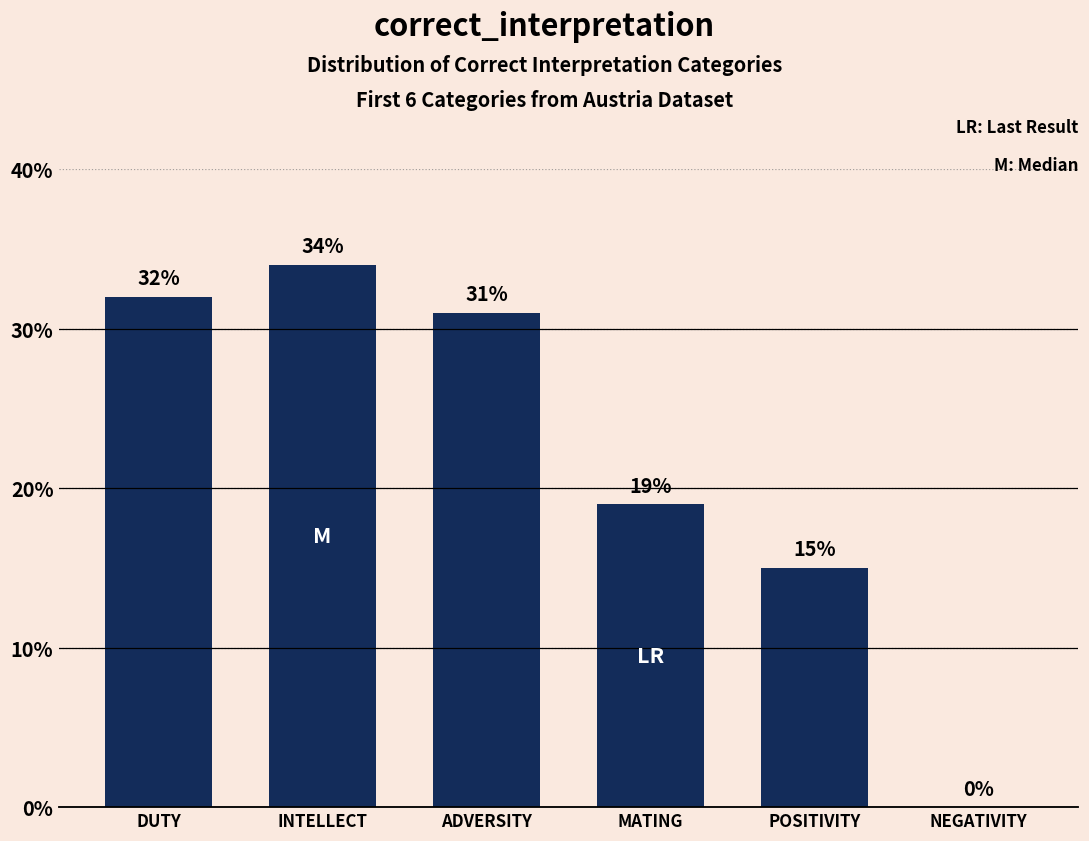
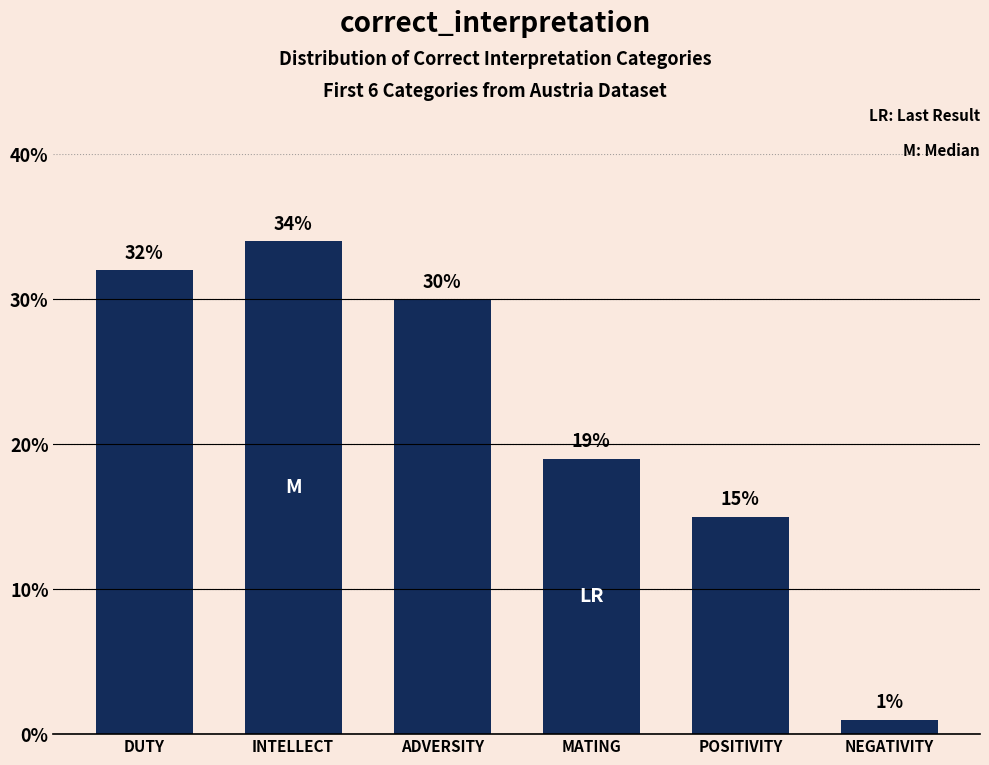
  {
    "DUTY": "32%",
    "INTELLECT": "34%",
-   "ADVERSITY": "31%",
+   "ADVERSITY": "30%",
    "MATING": "19%",
    "POSITIVITY": "15%",
-   "NEGATIVITY": "0%"
+   "NEGATIVITY": "1%"
  }
